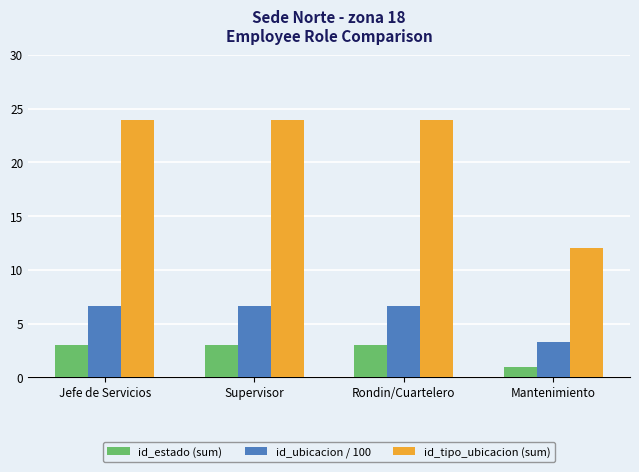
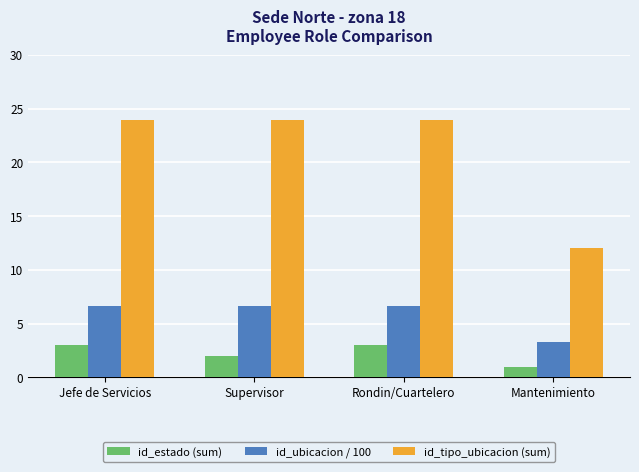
  {
    "id_estado (sum)": {
      "Jefe de Servicios": 3,
-     "Supervisor": 3,
+     "Supervisor": 2,
      "Rondin/Cuartelero": 3,
      "Mantenimiento": 1
    },
    "id_ubicacion / 100": {
      "Jefe de Servicios": 6.6,
      "Supervisor": 6.6,
      "Rondin/Cuartelero": 6.6,
      "Mantenimiento": 3.3
    },
    "id_tipo_ubicacion (sum)": {
      "Jefe de Servicios": 24,
      "Supervisor": 24,
      "Rondin/Cuartelero": 24,
      "Mantenimiento": 12
    }
  }
